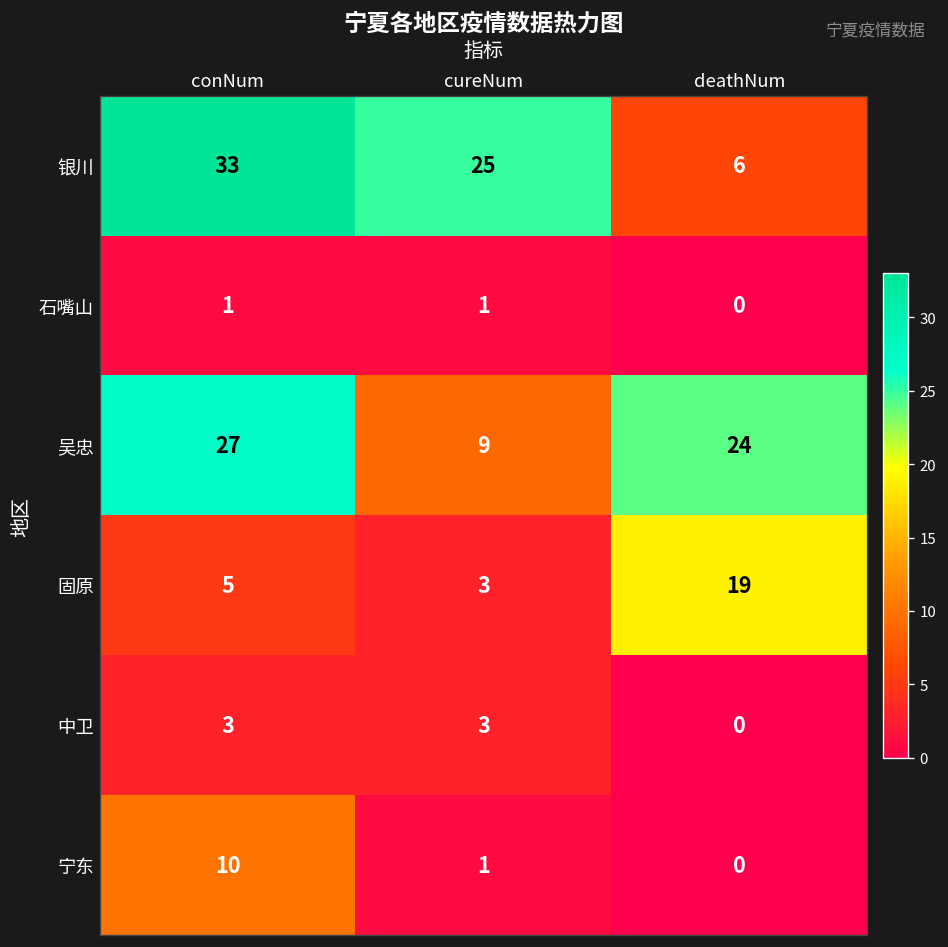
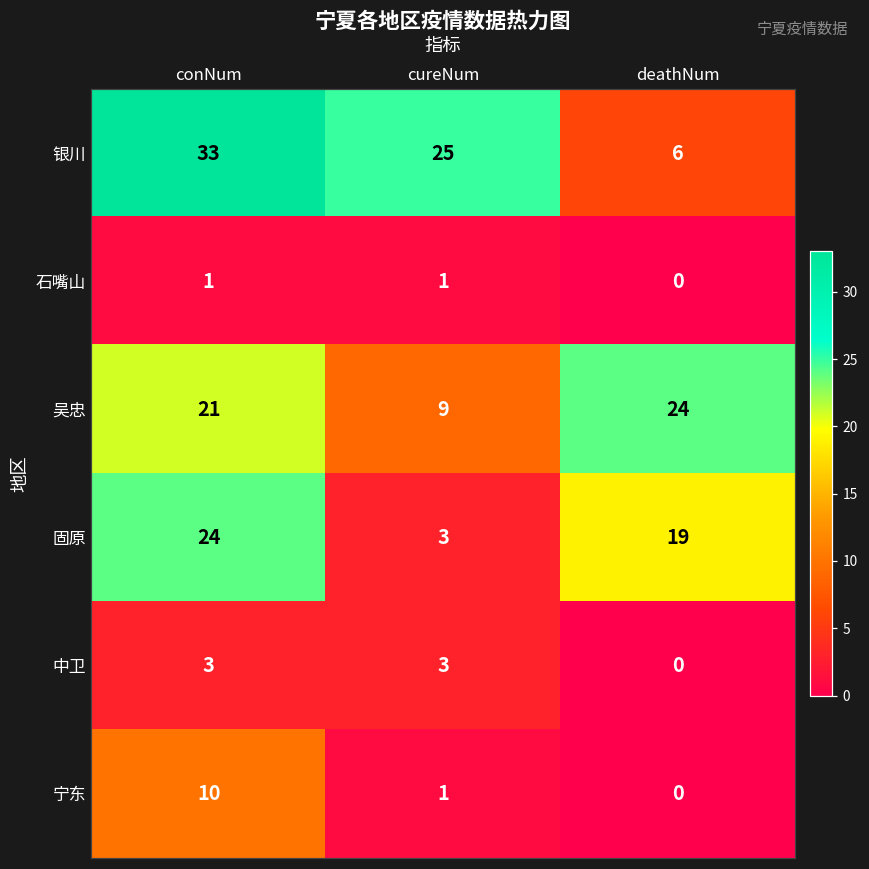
  {
    "银川": {
      "conNum": 33,
      "cureNum": 25,
      "deathNum": 6
    },
    "石嘴山": {
      "conNum": 1,
      "cureNum": 1,
      "deathNum": 0
    },
    "吴忠": {
-     "conNum": 27,
+     "conNum": 21,
      "cureNum": 9,
      "deathNum": 24
    },
    "固原": {
-     "conNum": 5,
+     "conNum": 24,
      "cureNum": 3,
      "deathNum": 19
    },
    "中卫": {
      "conNum": 3,
      "cureNum": 3,
      "deathNum": 0
    },
    "宁东": {
      "conNum": 10,
      "cureNum": 1,
      "deathNum": 0
    }
  }
